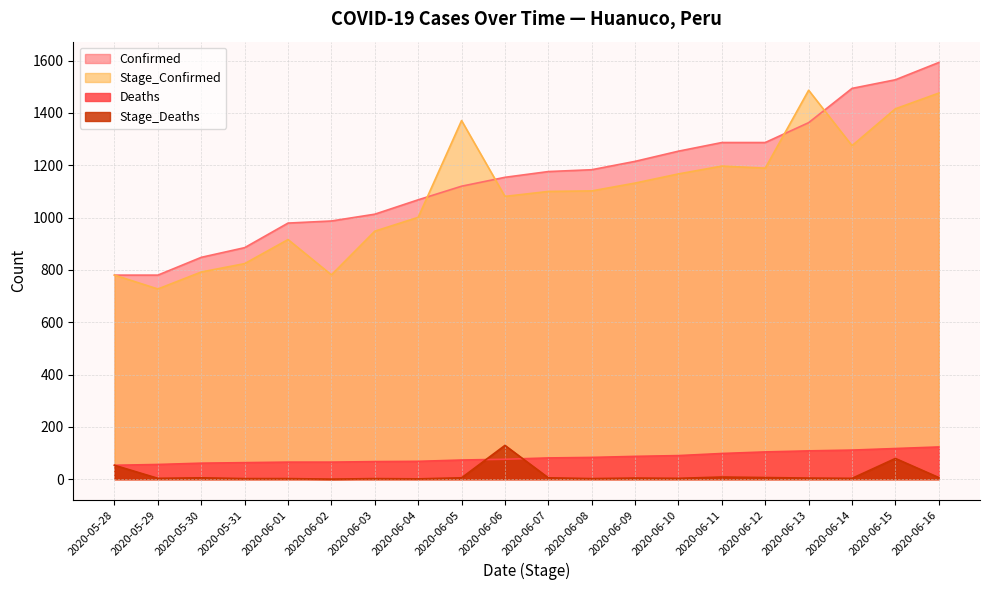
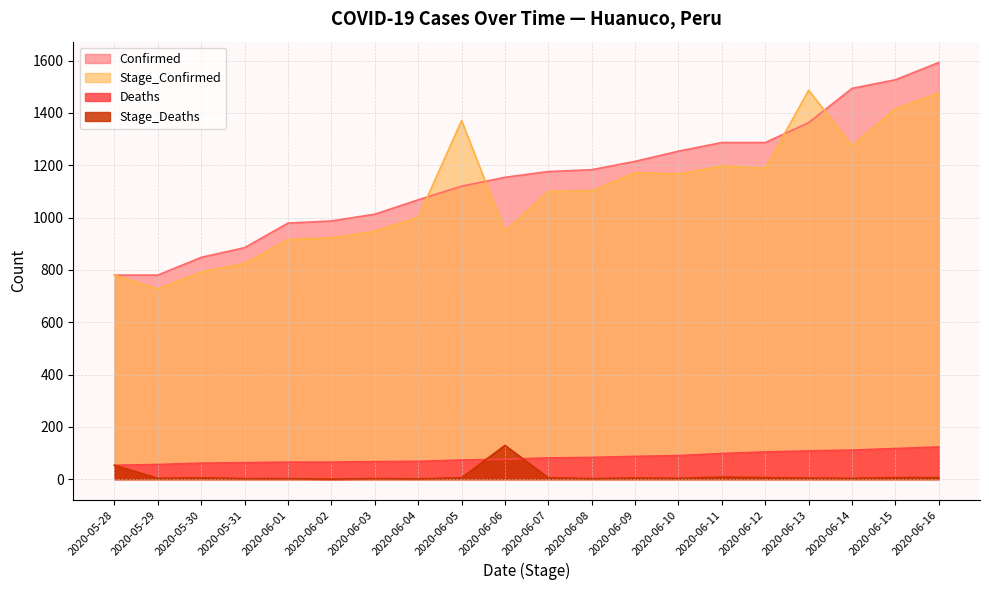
  {
    "Stage_Confirmed": {
      "2020-05-29": 730,
      "2020-05-30": 790,
      "2020-05-31": 820,
      "2020-06-01": 920,
-     "2020-06-02": 780,
+     "2020-06-02": 920,
      "2020-06-03": 950,
      "2020-06-04": 1000,
      "2020-06-05": 1370,
-     "2020-06-06": 1080,
+     "2020-06-06": 950,
      "2020-06-07": 1100,
      "2020-06-08": 1100,
-     "2020-06-09": 1130,
+     "2020-06-09": 1170,
      "2020-06-10": 1170,
      "2020-06-11": 1200,
      "2020-06-12": 1190,
      "2020-06-13": 1490,
      "2020-06-14": 1280,
      "2020-06-15": 1420,
      "2020-06-16": 1480
    },
    "Stage_Deaths": {
      "2020-05-29": 0,
      "2020-05-30": 10,
      "2020-05-31": 0,
      "2020-06-01": 0,
      "2020-06-02": 0,
      "2020-06-03": 0,
      "2020-06-04": 0,
      "2020-06-05": 10,
      "2020-06-06": 130,
      "2020-06-07": 10,
      "2020-06-08": 0,
      "2020-06-09": 0,
      "2020-06-10": 0,
      "2020-06-11": 10,
      "2020-06-12": 10,
      "2020-06-13": 0,
      "2020-06-14": 0,
-     "2020-06-15": 80,
+     "2020-06-15": 10,
      "2020-06-16": 10
    }
  }
